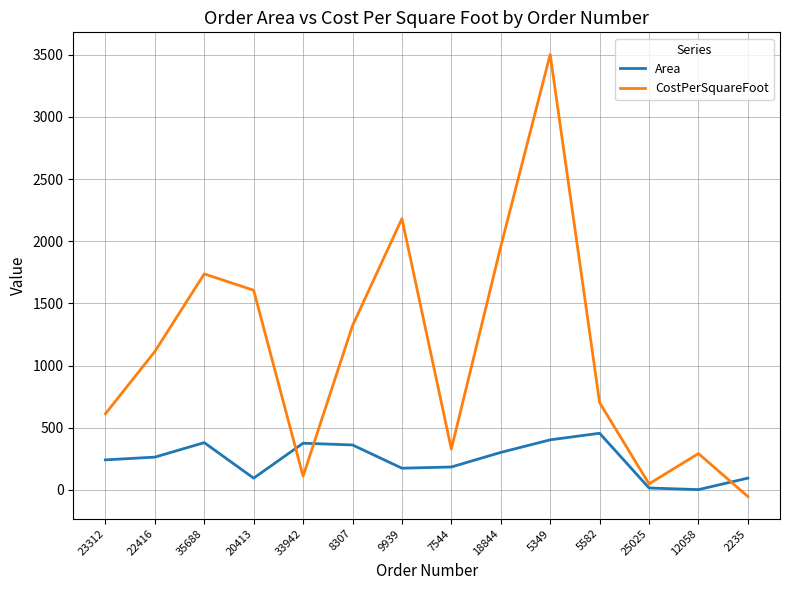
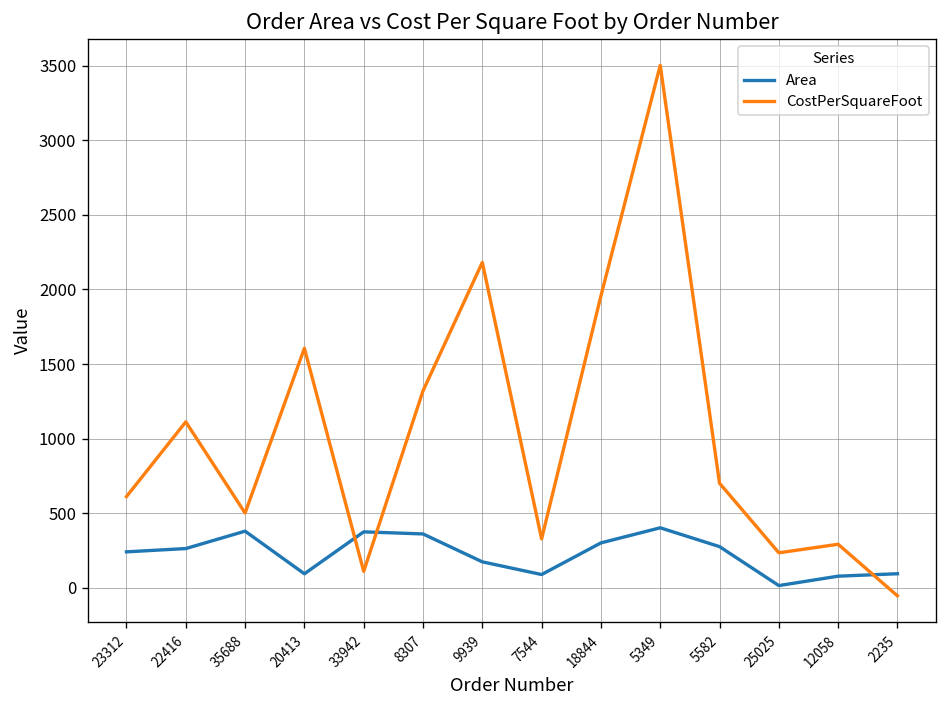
  {
    "Area": {
      "23312": 240,
      "22416": 260,
      "35688": 380,
      "20413": 100,
      "33942": 380,
      "8307": 360,
      "9939": 180,
-     "7544": 180,
+     "7544": 90,
      "18844": 300,
      "5349": 400,
-     "5582": 460,
+     "5582": 280,
      "25025": 20,
-     "12058": 0,
+     "12058": 80,
      "2235": 100
    },
    "CostPerSquareFoot": {
      "23312": 610,
      "22416": 1110,
-     "35688": 1740,
+     "35688": 500,
      "20413": 1610,
      "33942": 110,
      "8307": 1320,
      "9939": 2180,
      "7544": 330,
      "18844": 1960,
      "5349": 3500,
      "5582": 700,
-     "25025": 50,
+     "25025": 240,
      "12058": 290,
      "2235": -50
    }
  }
